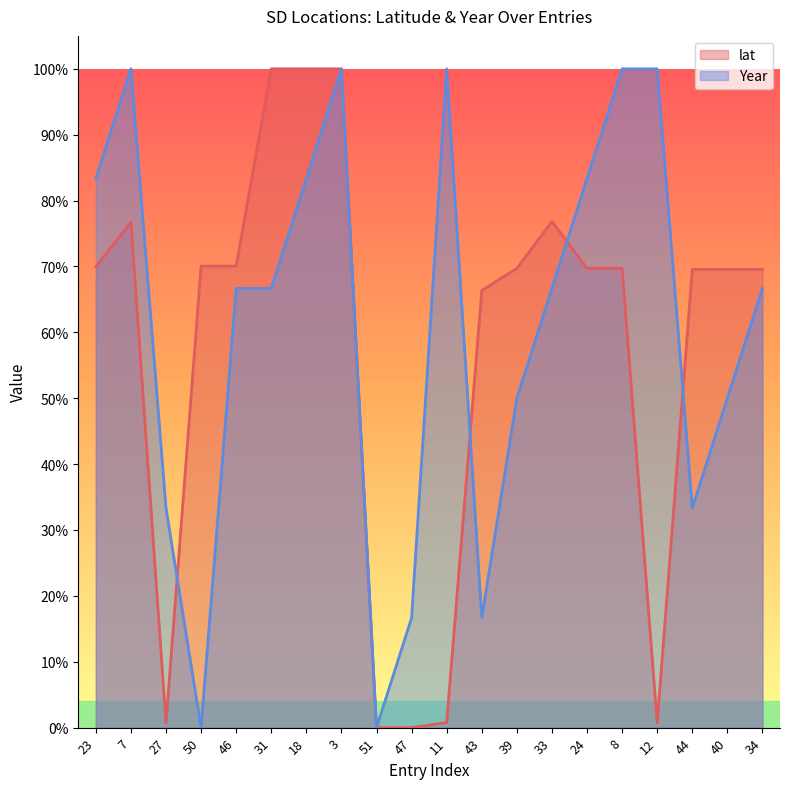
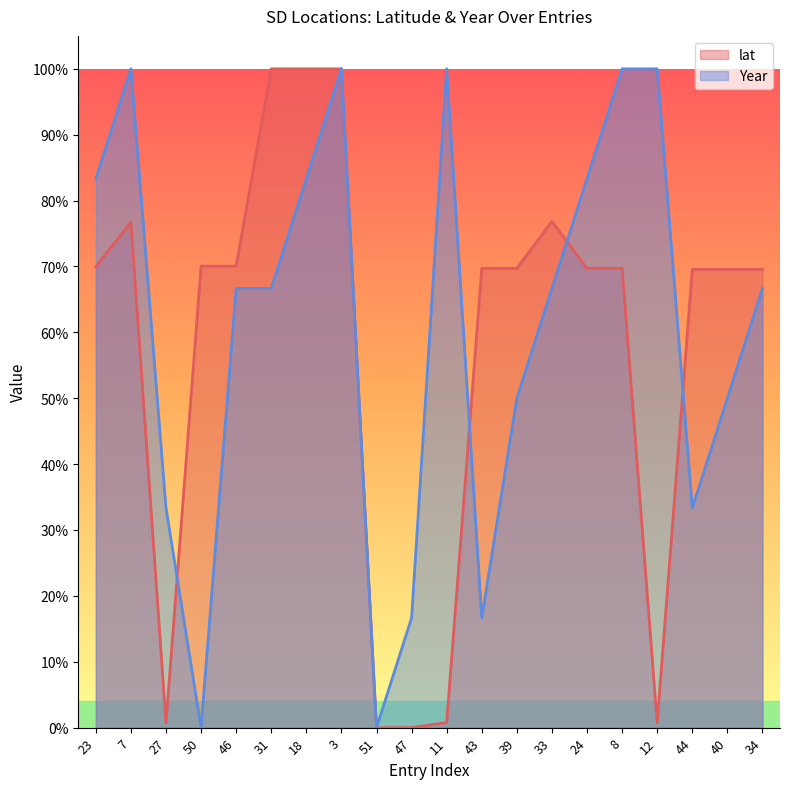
  {
    "lat": {
      "23": "70%",
      "7": "77%",
      "50": "70%",
      "46": "70%",
      "31": "100%",
      "18": "100%",
-     "43": "66%",
+     "43": "70%",
      "39": "70%",
      "33": "77%",
      "24": "70%",
      "8": "70%",
      "44": "70%",
      "40": "70%",
      "34": "70%"
    },
    "Year": {
      "23": "83%",
      "7": "100%",
      "27": "33%",
      "46": "67%",
      "31": "67%",
      "18": "83%",
      "47": "17%",
      "11": "100%",
      "43": "17%",
      "39": "50%",
      "33": "67%",
      "24": "83%",
      "8": "100%",
      "12": "100%",
      "44": "33%",
      "40": "50%",
      "34": "67%"
    }
  }
